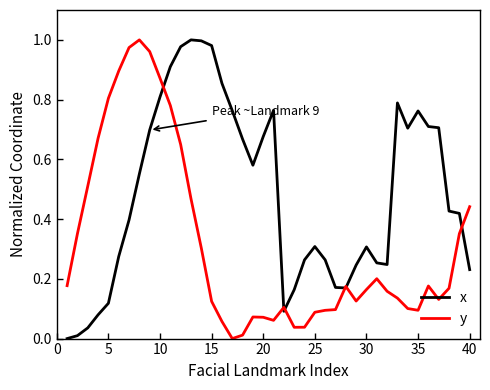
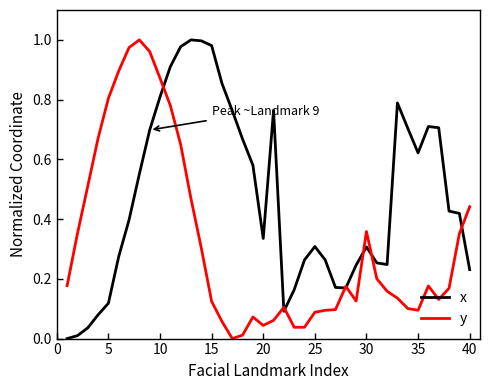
  {
    "x": {
      "5": 0.12,
      "10": 0.81,
      "15": 0.98,
-     "20": 0.68,
+     "20": 0.34,
      "25": 0.31,
      "30": 0.31,
-     "35": 0.76,
+     "35": 0.62,
      "40": 0.23
    },
    "y": {
      "5": 0.80,
      "10": 0.87,
      "15": 0.12,
-     "20": 0.07,
+     "20": 0.04,
      "25": 0.09,
-     "30": 0.16,
+     "30": 0.36,
      "35": 0.09,
      "40": 0.44
    }
  }
